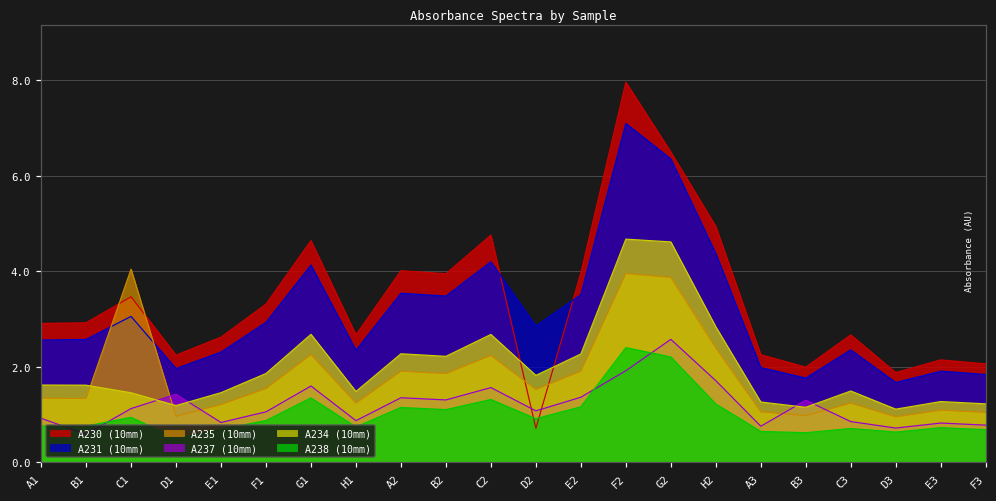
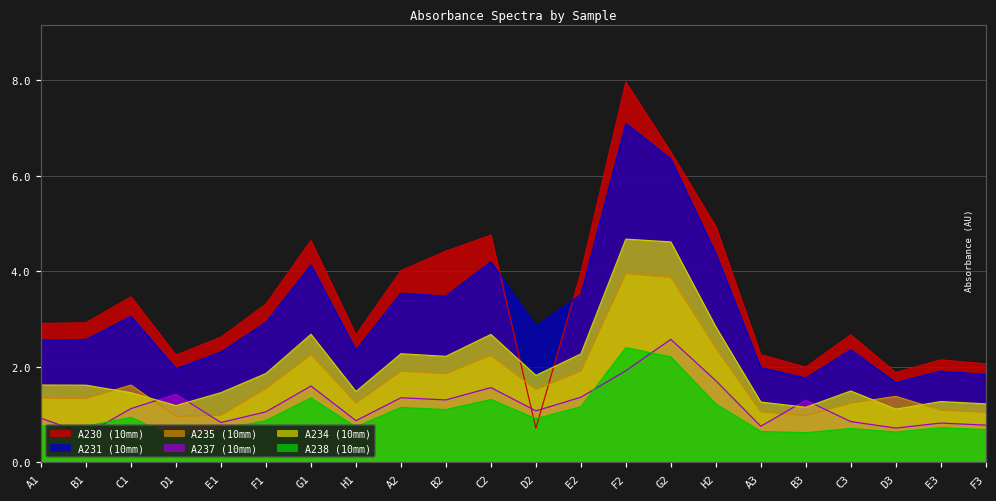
  {
    "A230 (10mm)": {
      "A1": 2.9,
      "B1": 2.9,
      "C1": 3.5,
      "D1": 2.2,
      "E1": 2.6,
      "F1": 3.3,
      "G1": 4.6,
      "H1": 2.7,
      "A2": 4.0,
-     "B2": 4.0,
+     "B2": 4.4,
      "C2": 4.8,
      "D2": 0.7,
      "E2": 4.0,
      "F2": 8.0,
      "G2": 6.5,
      "H2": 4.9,
      "A3": 2.3,
      "B3": 2.0,
      "C3": 2.7,
      "D3": 1.9,
      "E3": 2.1,
      "F3": 2.1
    },
    "A231 (10mm)": {
      "A1": 2.6,
      "B1": 2.6,
      "C1": 3.1,
      "D1": 2.0,
      "E1": 2.3,
      "F1": 2.9,
      "G1": 4.1,
      "H1": 2.3,
      "A2": 3.5,
      "B2": 3.5,
      "C2": 4.2,
      "D2": 2.9,
      "E2": 3.5,
      "F2": 7.1,
      "G2": 6.4,
      "H2": 4.4,
      "A3": 2.0,
      "B3": 1.8,
      "C3": 2.4,
      "D3": 1.7,
      "E3": 1.9,
      "F3": 1.8
    },
    "A235 (10mm)": {
      "A1": 1.3,
      "B1": 1.3,
-     "C1": 4.0,
+     "C1": 1.6,
      "D1": 1.0,
-     "E1": 1.2,
+     "E1": 1.0,
      "F1": 1.5,
      "G1": 2.3,
      "H1": 1.2,
      "A2": 1.9,
      "B2": 1.9,
      "C2": 2.2,
      "D2": 1.5,
      "E2": 1.9,
      "F2": 4.0,
      "G2": 3.9,
      "H2": 2.4,
      "A3": 1.1,
      "B3": 1.0,
      "C3": 1.2,
-     "D3": 1.0,
+     "D3": 1.4,
      "E3": 1.1,
      "F3": 1.0
    },
    "A237 (10mm)": {
      "A1": 0.9,
      "C1": 1.1,
      "D1": 1.4,
      "E1": 0.8,
      "F1": 1.1,
      "G1": 1.6,
      "H1": 0.9,
      "A2": 1.4,
      "B2": 1.3,
      "C2": 1.6,
      "D2": 1.1,
      "E2": 1.4,
      "F2": 1.9,
      "G2": 2.6,
      "H2": 1.7,
      "A3": 0.8,
      "B3": 1.3,
      "C3": 0.9,
      "D3": 0.7,
      "E3": 0.8,
      "F3": 0.8
    },
    "A234 (10mm)": {
      "A1": 1.6,
      "B1": 1.6,
      "C1": 1.5,
      "D1": 1.2,
      "E1": 1.5,
      "F1": 1.9,
      "G1": 2.7,
      "H1": 1.5,
      "A2": 2.3,
      "B2": 2.2,
      "C2": 2.7,
      "D2": 1.8,
      "E2": 2.3,
      "F2": 4.7,
      "G2": 4.6,
      "H2": 2.8,
      "A3": 1.3,
      "B3": 1.2,
      "C3": 1.5,
      "D3": 1.1,
      "E3": 1.3,
      "F3": 1.2
    },
    "A238 (10mm)": {
      "A1": 0.8,
      "C1": 0.9,
      "F1": 0.9,
      "G1": 1.4,
      "A2": 1.2,
      "B2": 1.1,
      "C2": 1.3,
      "D2": 0.9,
      "E2": 1.2,
      "F2": 2.4,
      "G2": 2.2,
      "H2": 1.2,
      "A3": 0.6,
      "B3": 0.6,
      "C3": 0.7,
      "D3": 0.6,
      "E3": 0.7,
      "F3": 0.7
    }
  }
